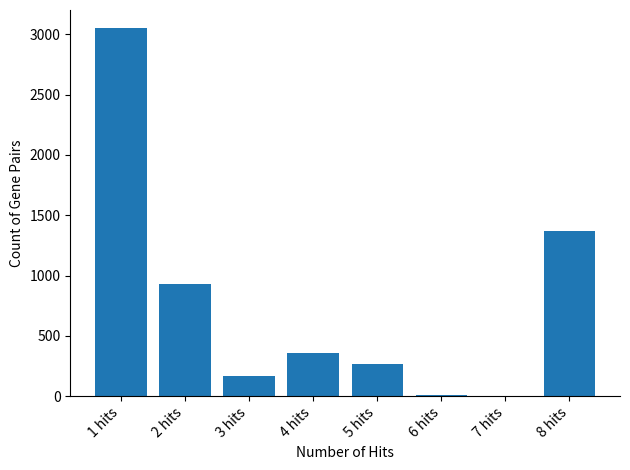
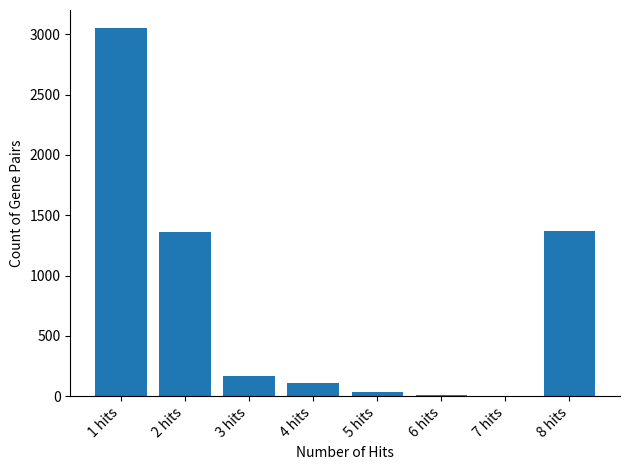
  {
    "1 hits": 3050,
-   "2 hits": 930,
+   "2 hits": 1360,
    "3 hits": 170,
-   "4 hits": 360,
-   "5 hits": 260,
+   "4 hits": 110,
+   "5 hits": 40,
    "8 hits": 1370
  }
